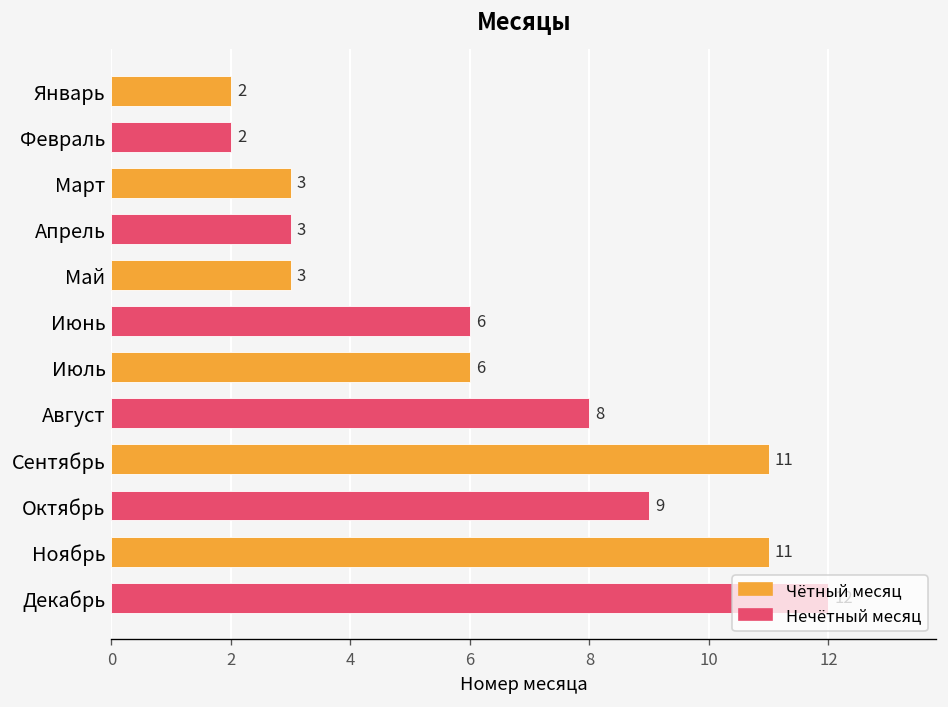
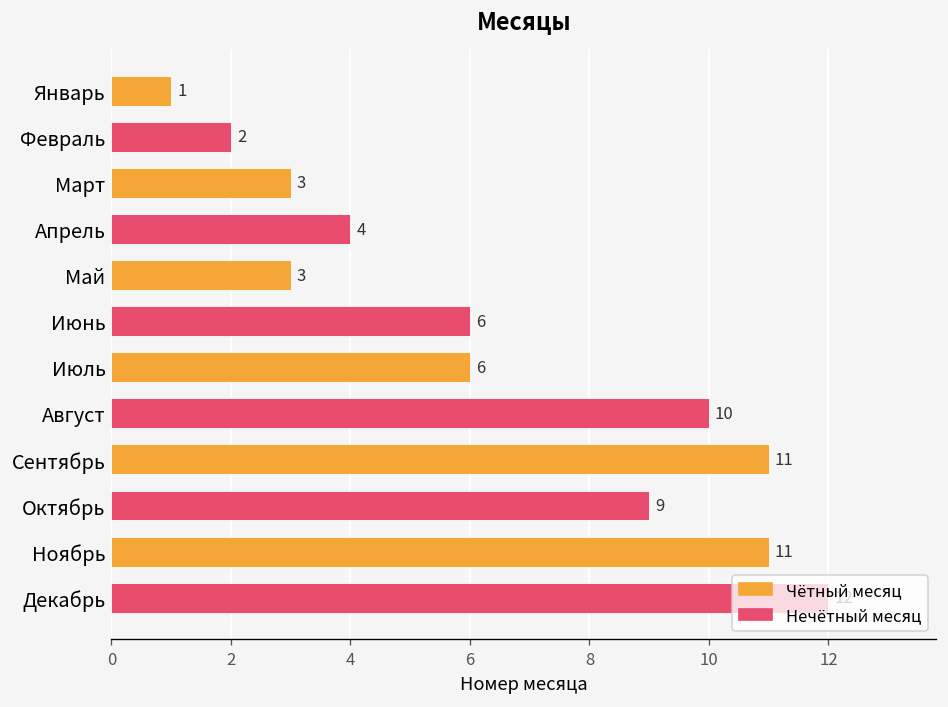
  {
-   "Январь": 2,
+   "Январь": 1,
    "Февраль": 2,
    "Март": 3,
-   "Апрель": 3,
+   "Апрель": 4,
    "Май": 3,
    "Июнь": 6,
    "Июль": 6,
-   "Август": 8,
+   "Август": 10,
    "Сентябрь": 11,
    "Октябрь": 9,
    "Ноябрь": 11
  }
